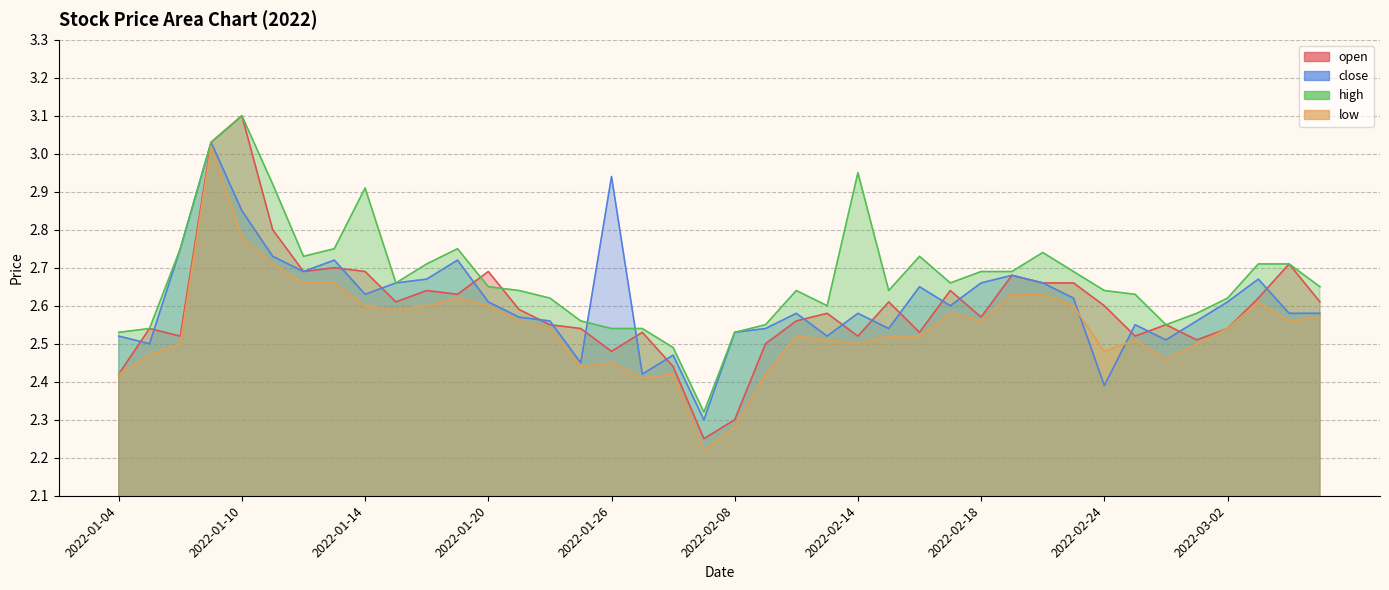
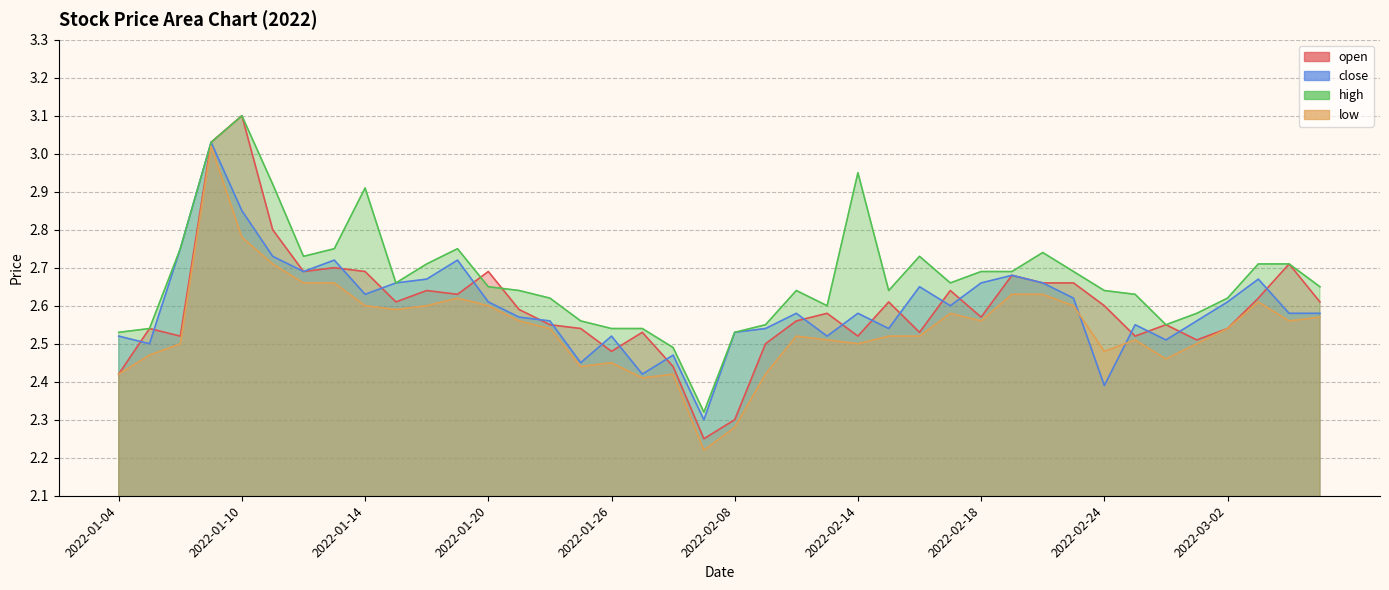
  {
    "close": {
      "2022-01-04": 2.52,
      "2022-01-10": 2.85,
      "2022-01-14": 2.63,
      "2022-01-20": 2.61,
-     "2022-01-26": 2.94,
+     "2022-01-26": 2.52,
      "2022-02-14": 2.58,
      "2022-02-18": 2.66,
      "2022-02-24": 2.39,
      "2022-03-02": 2.61
    },
    "high": {
      "2022-01-04": 2.53,
      "2022-01-14": 2.91,
      "2022-01-20": 2.65,
      "2022-01-26": 2.54,
      "2022-02-14": 2.95,
      "2022-02-18": 2.69,
      "2022-02-24": 2.64,
      "2022-03-02": 2.62
    }
  }
